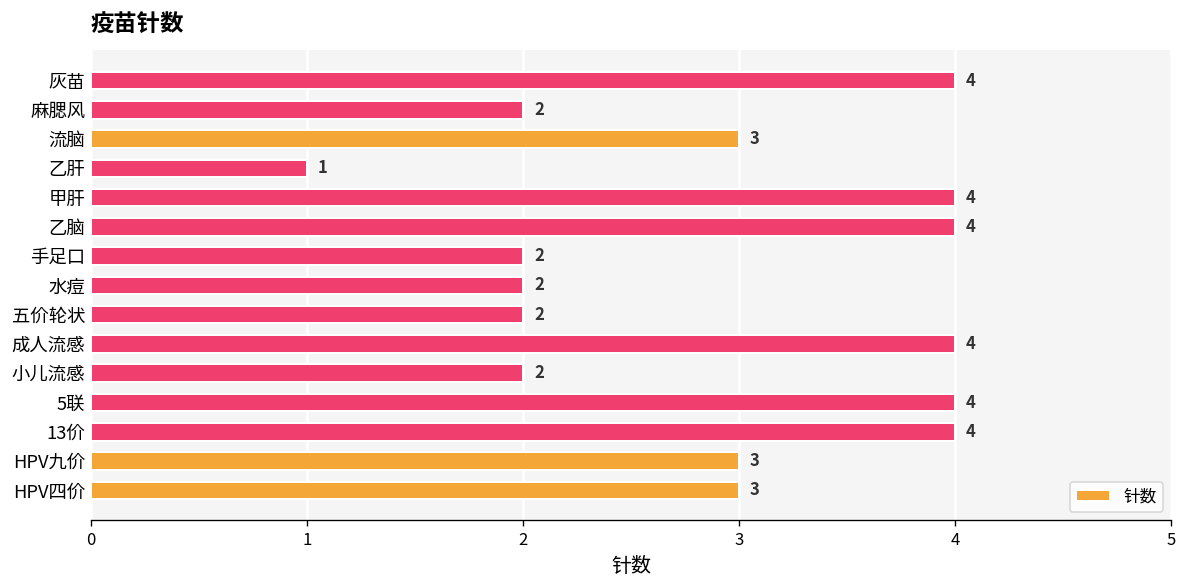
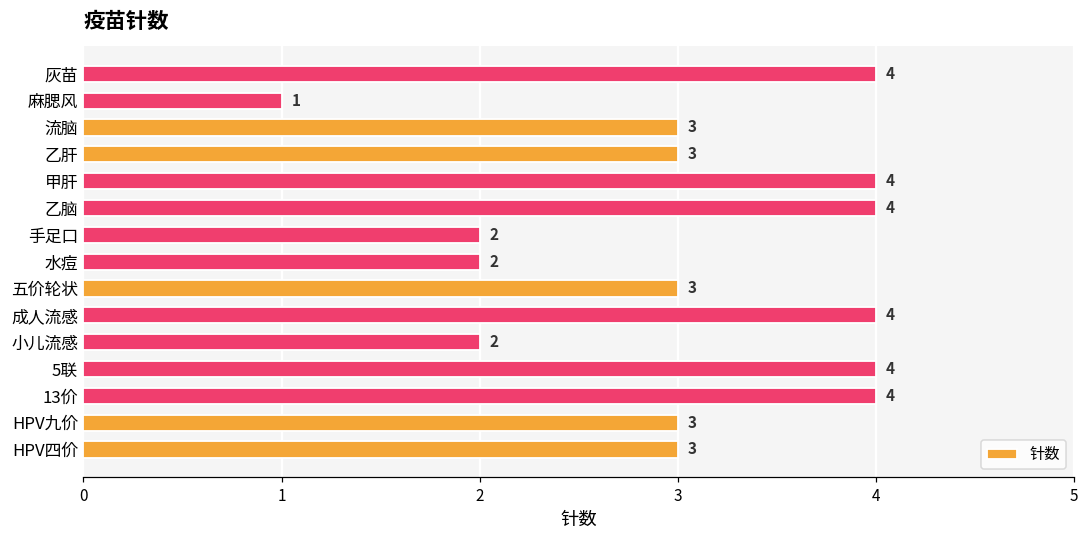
  {
    "灰苗": 4,
-   "麻腮风": 2,
+   "麻腮风": 1,
    "流脑": 3,
-   "乙肝": 1,
+   "乙肝": 3,
    "甲肝": 4,
    "乙脑": 4,
    "手足口": 2,
    "水痘": 2,
-   "五价轮状": 2,
+   "五价轮状": 3,
    "成人流感": 4,
    "小儿流感": 2,
    "5联": 4,
    "13价": 4,
    "HPV九价": 3,
    "HPV四价": 3
  }
